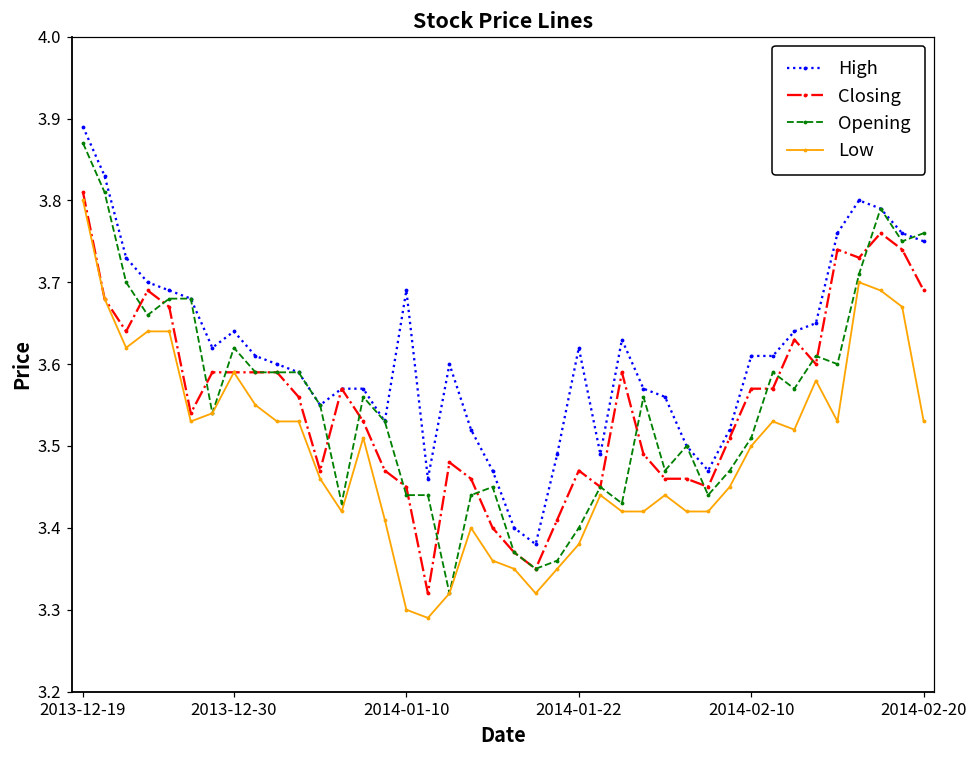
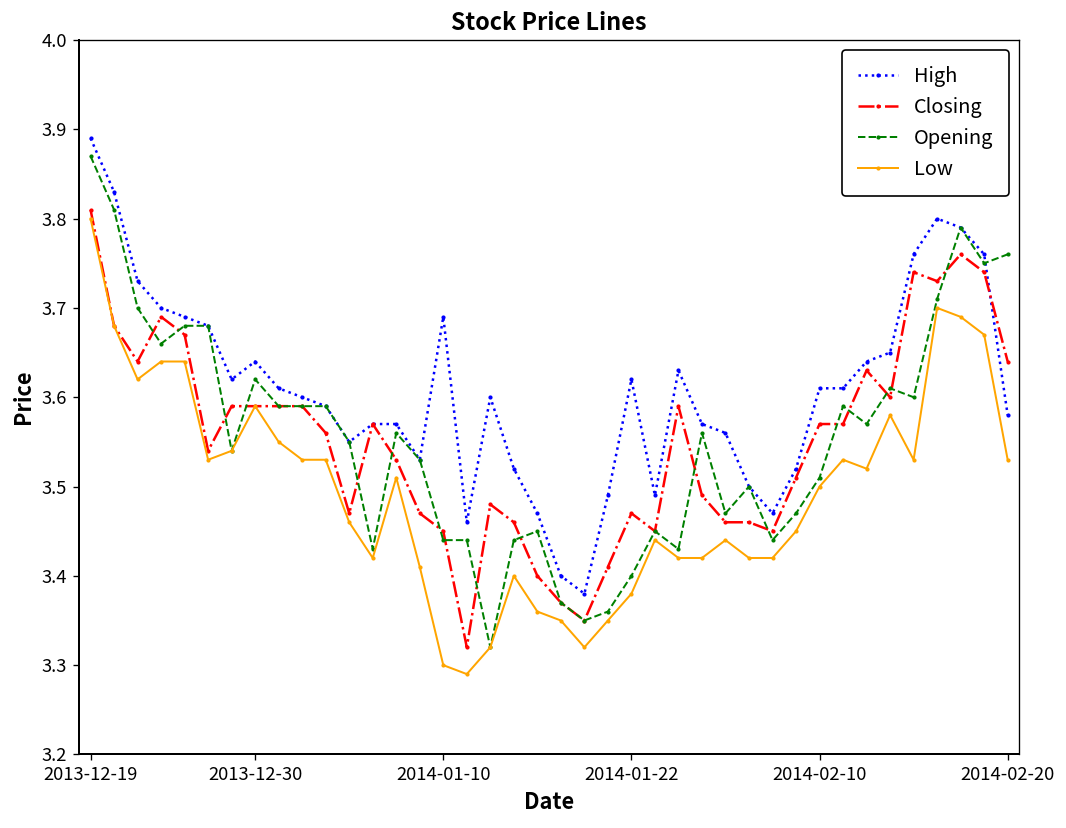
  {
    "High": {
      "2013-12-19": 3.89,
      "2013-12-30": 3.64,
      "2014-01-10": 3.69,
      "2014-01-22": 3.62,
      "2014-02-10": 3.61,
-     "2014-02-20": 3.75
+     "2014-02-20": 3.58
    },
    "Closing": {
      "2013-12-19": 3.81,
      "2014-01-10": 3.45,
      "2014-01-22": 3.47,
      "2014-02-10": 3.57,
-     "2014-02-20": 3.69
+     "2014-02-20": 3.64
    },
    "Opening": {
      "2013-12-19": 3.87,
      "2013-12-30": 3.62,
      "2014-01-10": 3.44,
      "2014-01-22": 3.40,
      "2014-02-10": 3.51,
      "2014-02-20": 3.76
    },
    "Low": {
      "2013-12-19": 3.80,
      "2014-01-10": 3.30,
      "2014-01-22": 3.38,
      "2014-02-10": 3.50,
      "2014-02-20": 3.53
    }
  }
